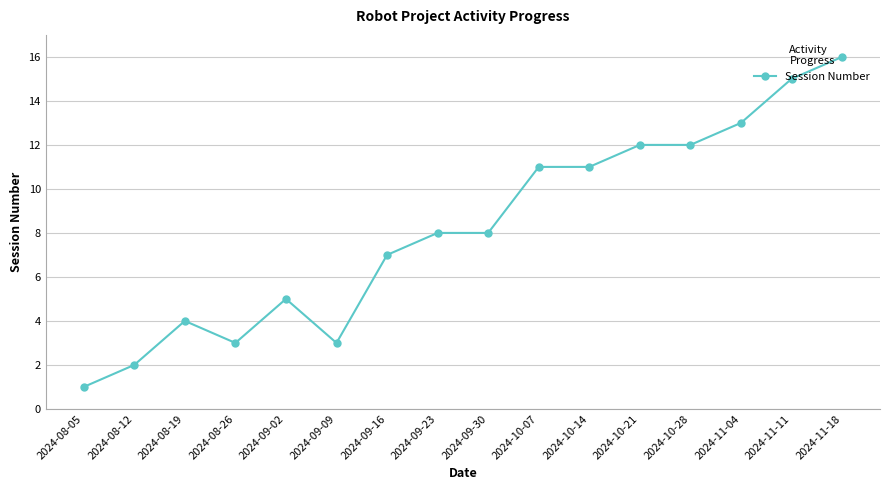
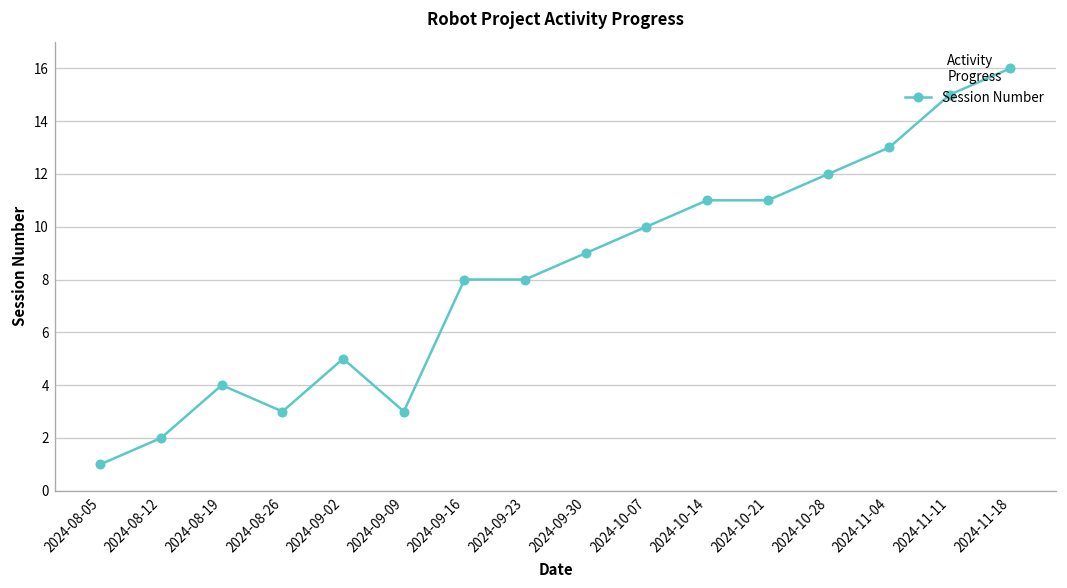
  {
    "2024-08-05": 1,
    "2024-08-12": 2,
    "2024-08-19": 4,
    "2024-08-26": 3,
    "2024-09-02": 5,
    "2024-09-09": 3,
-   "2024-09-16": 7,
+   "2024-09-16": 8,
    "2024-09-23": 8,
-   "2024-09-30": 8,
-   "2024-10-07": 11,
+   "2024-09-30": 9,
+   "2024-10-07": 10,
    "2024-10-14": 11,
-   "2024-10-21": 12,
+   "2024-10-21": 11,
    "2024-10-28": 12,
    "2024-11-04": 13,
    "2024-11-11": 15,
    "2024-11-18": 16
  }
